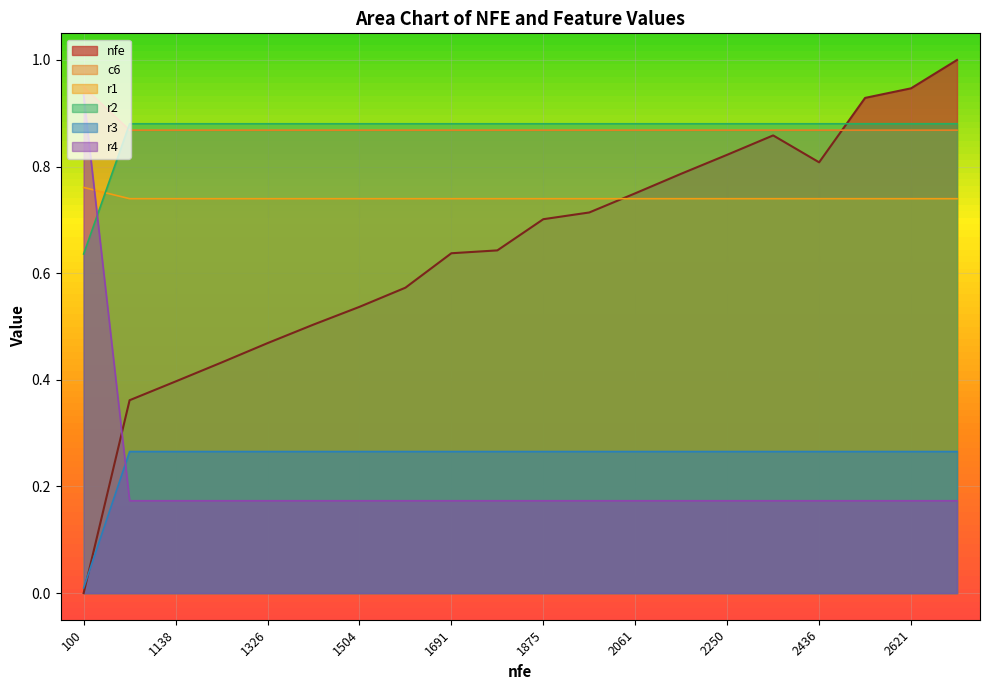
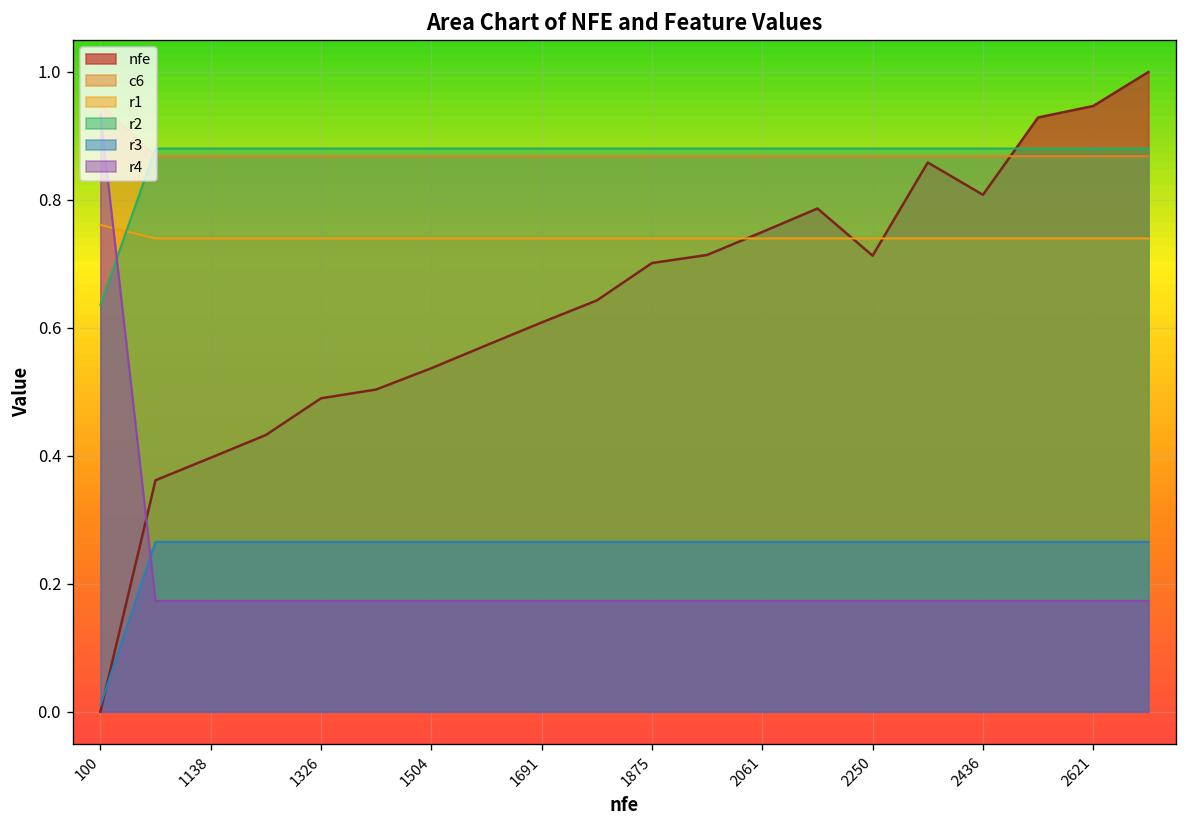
  {
    "nfe": {
      "100": 0.00,
      "1138": 0.40,
-     "1326": 0.47,
+     "1326": 0.49,
      "1504": 0.54,
-     "1691": 0.64,
+     "1691": 0.61,
      "1875": 0.70,
      "2061": 0.75,
-     "2250": 0.82,
+     "2250": 0.71,
      "2436": 0.81,
      "2621": 0.95
    },
    "r2": {
      "100": 0.64,
      "1138": 0.88,
      "1326": 0.88,
      "1504": 0.88,
      "1691": 0.88,
      "1875": 0.88,
      "2061": 0.88,
      "2250": 0.88,
      "2436": 0.88,
      "2621": 0.88
    },
    "r3": {
      "100": 0.01,
      "1138": 0.27,
      "1326": 0.27,
      "1504": 0.27,
      "1691": 0.27,
      "1875": 0.27,
      "2061": 0.27,
      "2250": 0.27,
      "2436": 0.27,
      "2621": 0.27
    },
    "r4": {
      "1138": 0.17,
      "1326": 0.17,
      "1504": 0.17,
      "1691": 0.17,
      "1875": 0.17,
      "2061": 0.17,
      "2250": 0.17,
      "2436": 0.17,
      "2621": 0.17
    }
  }
